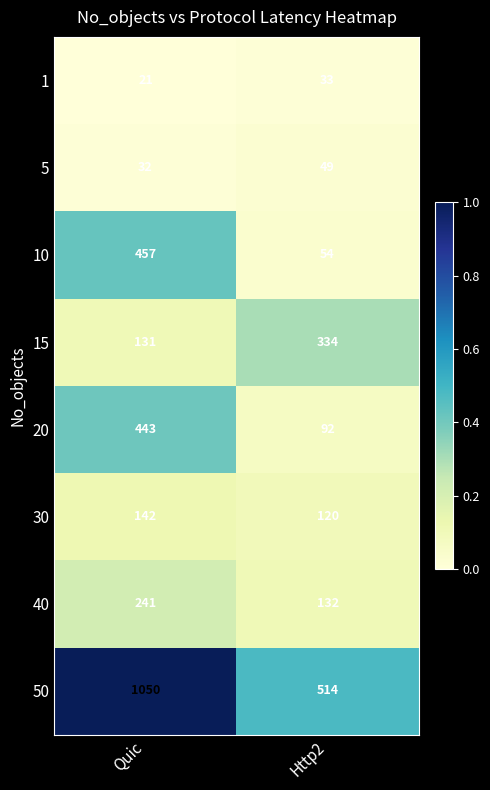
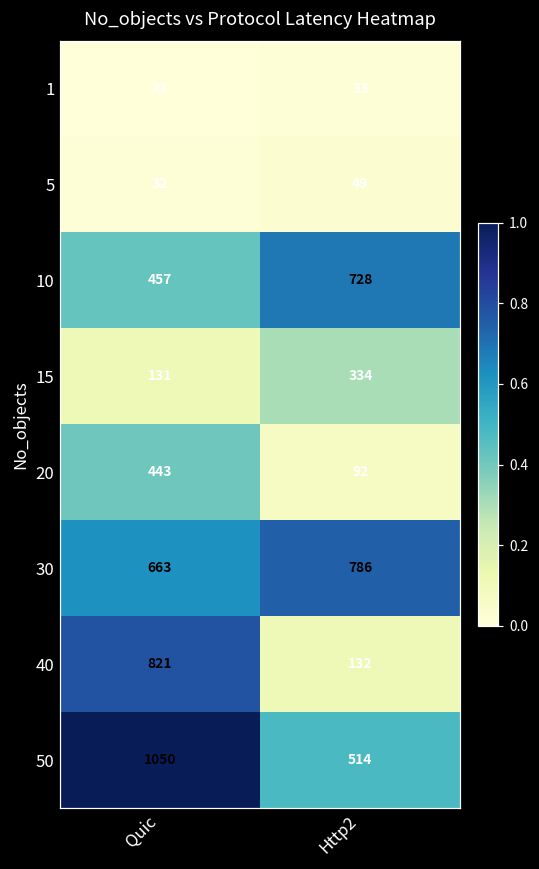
  {
    "10": {
      "Quic": 457,
-     "Http2": 54
+     "Http2": 728
    },
    "15": {
      "Quic": 131,
      "Http2": 334
    },
    "20": {
      "Quic": 443,
      "Http2": 92
    },
    "30": {
-     "Quic": 142,
-     "Http2": 120
+     "Quic": 663,
+     "Http2": 786
    },
    "40": {
-     "Quic": 241,
+     "Quic": 821,
      "Http2": 132
    },
    "50": {
      "Quic": 1050,
      "Http2": 514
    }
  }
